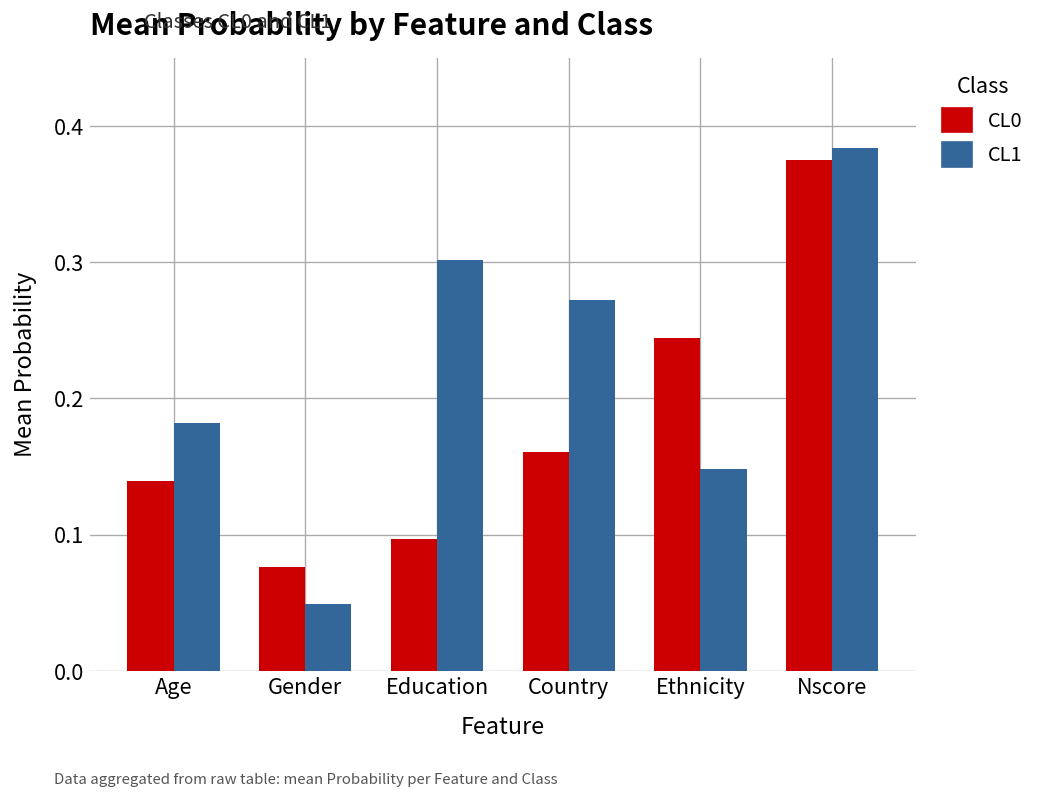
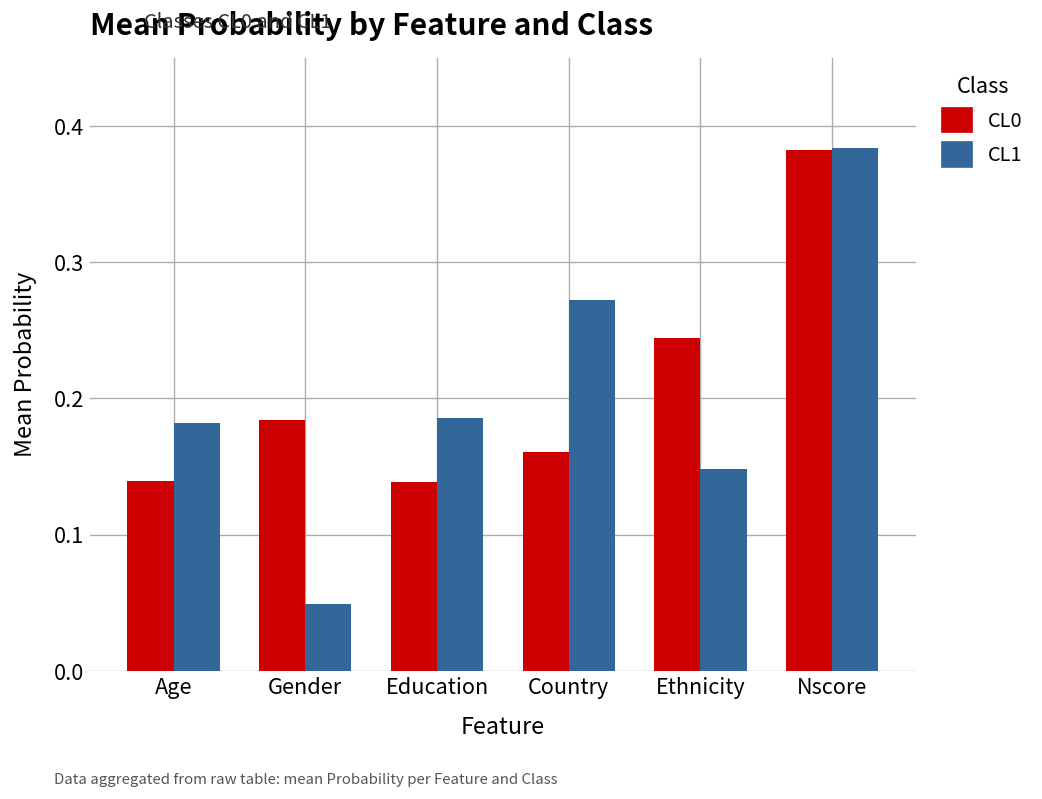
  {
    "CL0": {
      "Age": 0.139,
-     "Gender": 0.076,
-     "Education": 0.097,
+     "Gender": 0.185,
+     "Education": 0.139,
      "Country": 0.161,
      "Ethnicity": 0.245,
-     "Nscore": 0.375
+     "Nscore": 0.382
    },
    "CL1": {
      "Age": 0.182,
      "Gender": 0.049,
-     "Education": 0.302,
+     "Education": 0.185,
      "Country": 0.272,
      "Ethnicity": 0.148,
      "Nscore": 0.384
    }
  }
